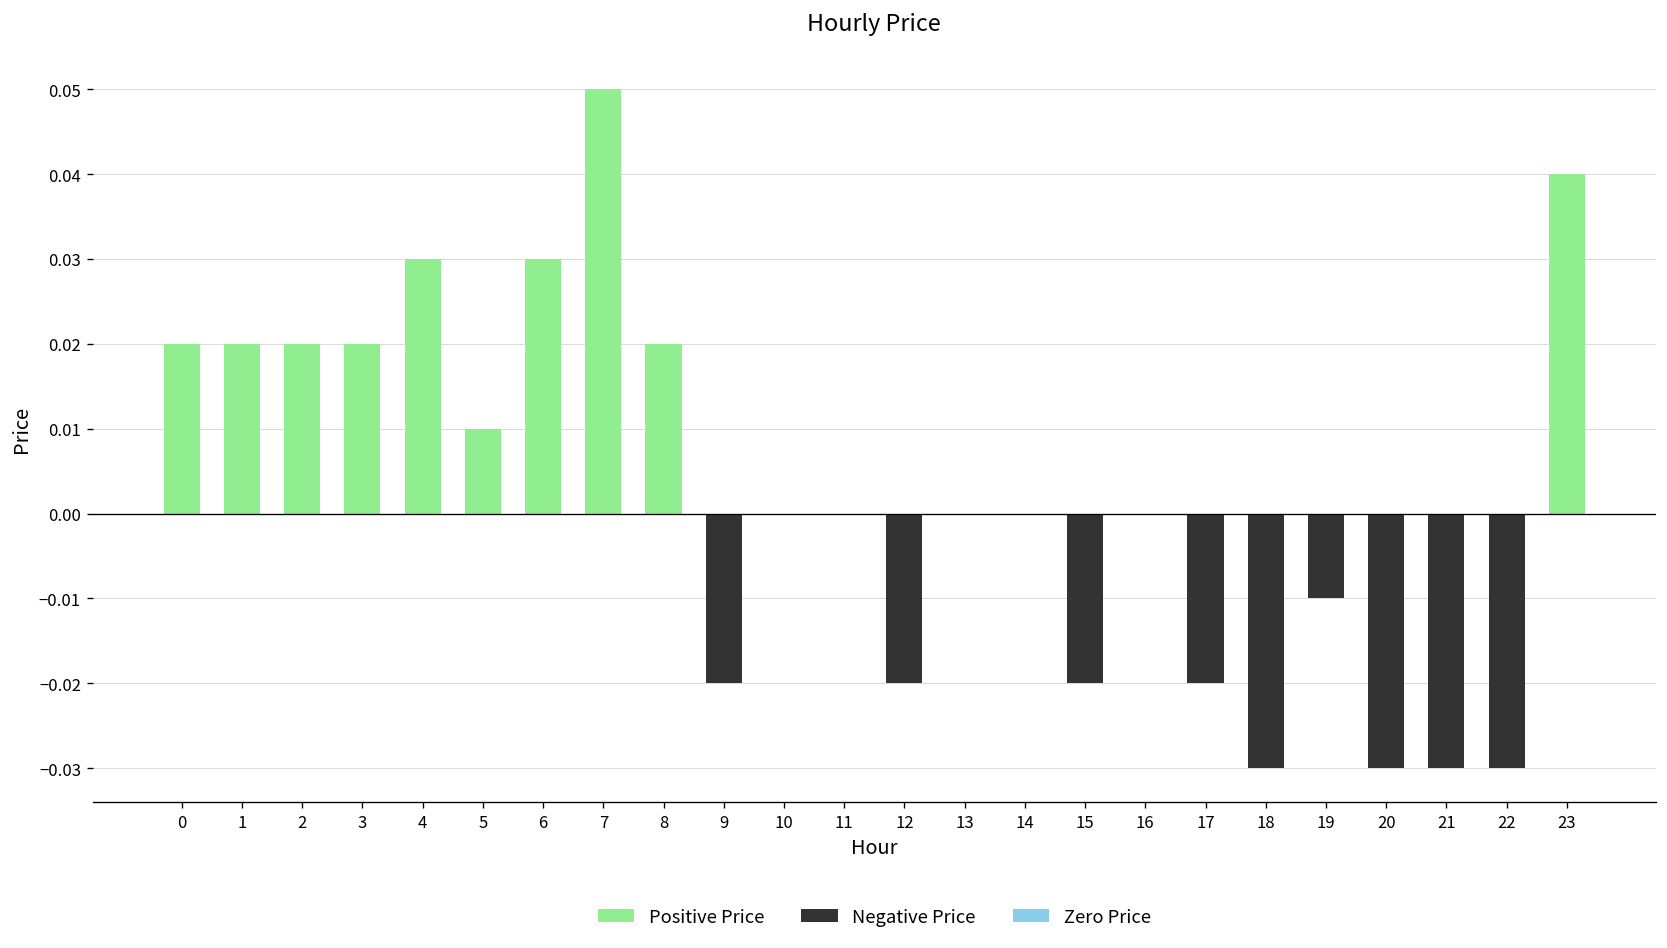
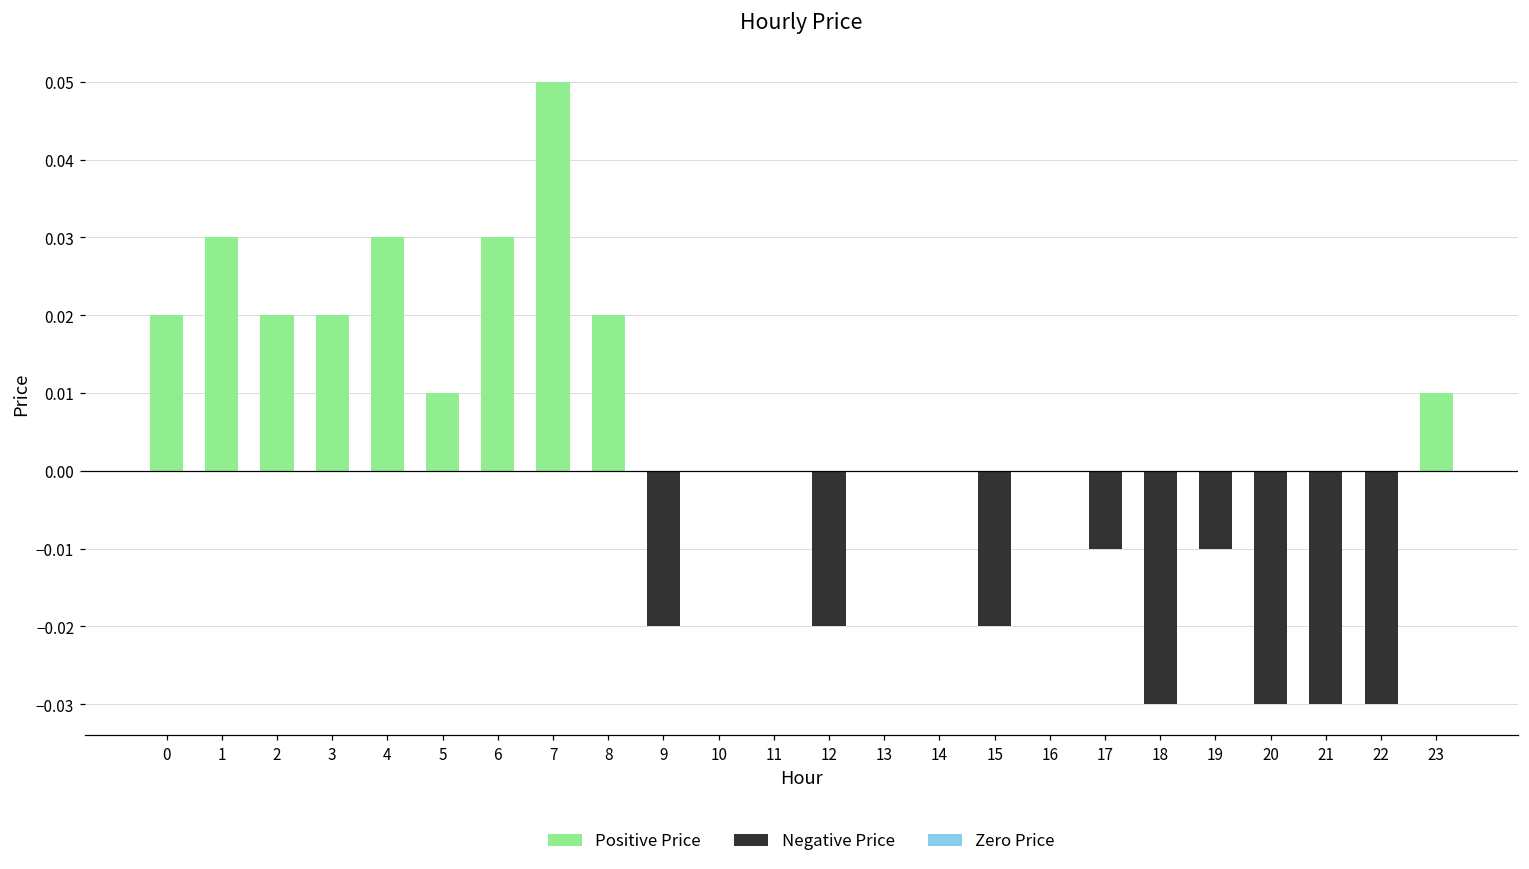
  {
    "Positive Price": {
      "0": 0.02,
-     "1": 0.02,
+     "1": 0.03,
      "2": 0.02,
      "3": 0.02,
      "4": 0.03,
      "5": 0.01,
      "6": 0.03,
      "7": 0.05,
      "8": 0.02,
      "9": 0.00,
      "10": 0.00,
      "11": 0.00,
      "12": 0.00,
      "13": 0.00,
      "14": 0.00,
      "15": 0.00,
      "16": 0.00,
      "17": 0.00,
      "18": 0.00,
      "19": 0.00,
      "20": 0.00,
      "21": 0.00,
      "22": 0.00,
-     "23": 0.04
+     "23": 0.01
    },
    "Negative Price": {
      "0": 0.00,
      "1": 0.00,
      "2": 0.00,
      "3": 0.00,
      "4": 0.00,
      "5": 0.00,
      "6": 0.00,
      "7": 0.00,
      "8": 0.00,
      "9": -0.02,
      "10": 0.00,
      "11": 0.00,
      "12": -0.02,
      "13": 0.00,
      "14": 0.00,
      "15": -0.02,
      "16": 0.00,
-     "17": -0.02,
+     "17": -0.01,
      "18": -0.03,
      "19": -0.01,
      "20": -0.03,
      "21": -0.03,
      "22": -0.03,
      "23": 0.00
    },
    "Zero Price": {
      "0": 0.00,
      "1": 0.00,
      "2": 0.00,
      "3": 0.00,
      "4": 0.00,
      "5": 0.00,
      "6": 0.00,
      "7": 0.00,
      "8": 0.00,
      "9": 0.00,
      "10": 0.00,
      "11": 0.00,
      "12": 0.00,
      "13": 0.00,
      "14": 0.00,
      "15": 0.00,
      "16": 0.00,
      "17": 0.00,
      "18": 0.00,
      "19": 0.00,
      "20": 0.00,
      "21": 0.00,
      "22": 0.00,
      "23": 0.00
    }
  }
